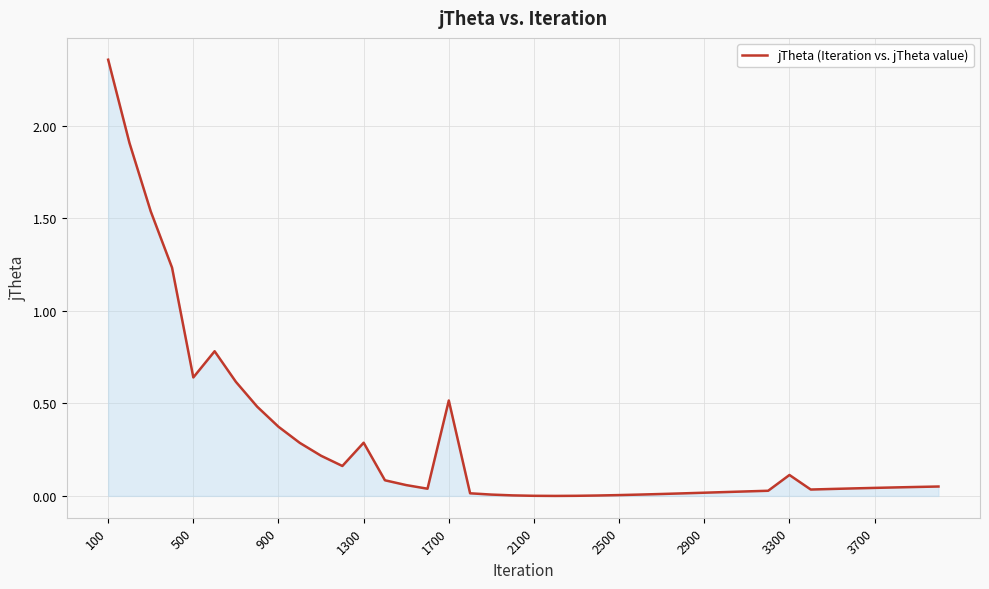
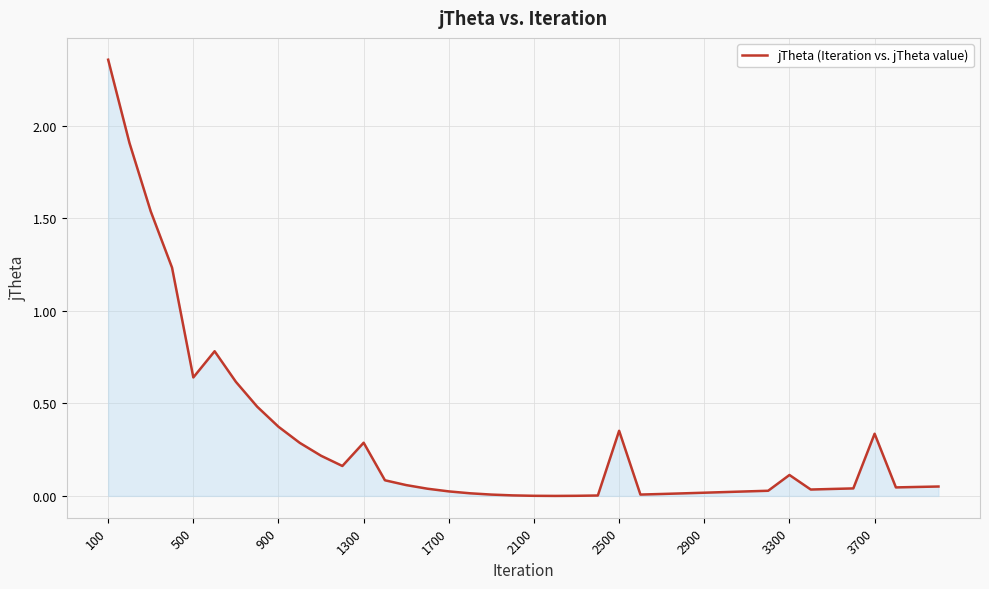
  {
    "100": 2.36,
    "500": 0.64,
    "900": 0.37,
    "1300": 0.29,
-   "1700": 0.52,
+   "1700": 0.02,
    "2100": 0.00,
-   "2500": 0.00,
+   "2500": 0.35,
    "2900": 0.02,
    "3300": 0.11,
-   "3700": 0.04
+   "3700": 0.34
  }
